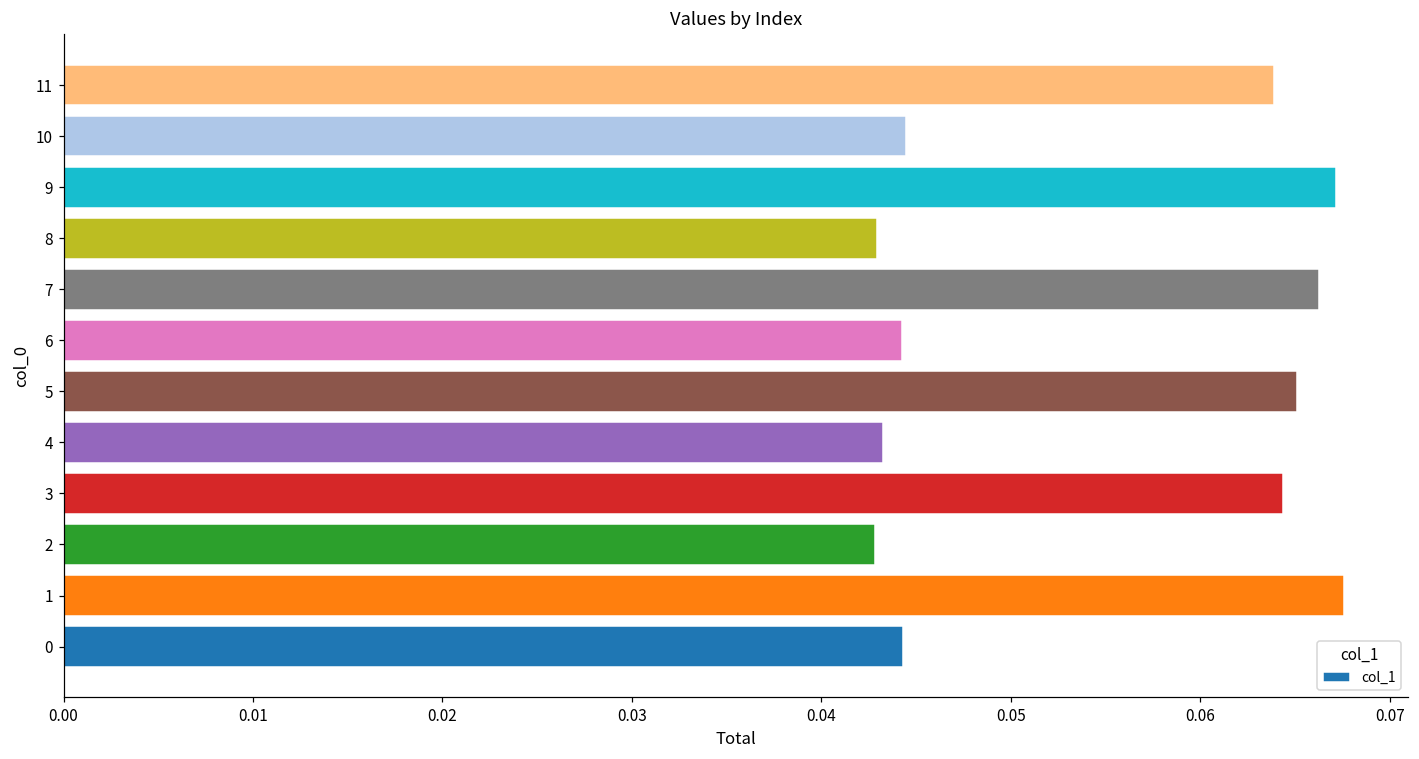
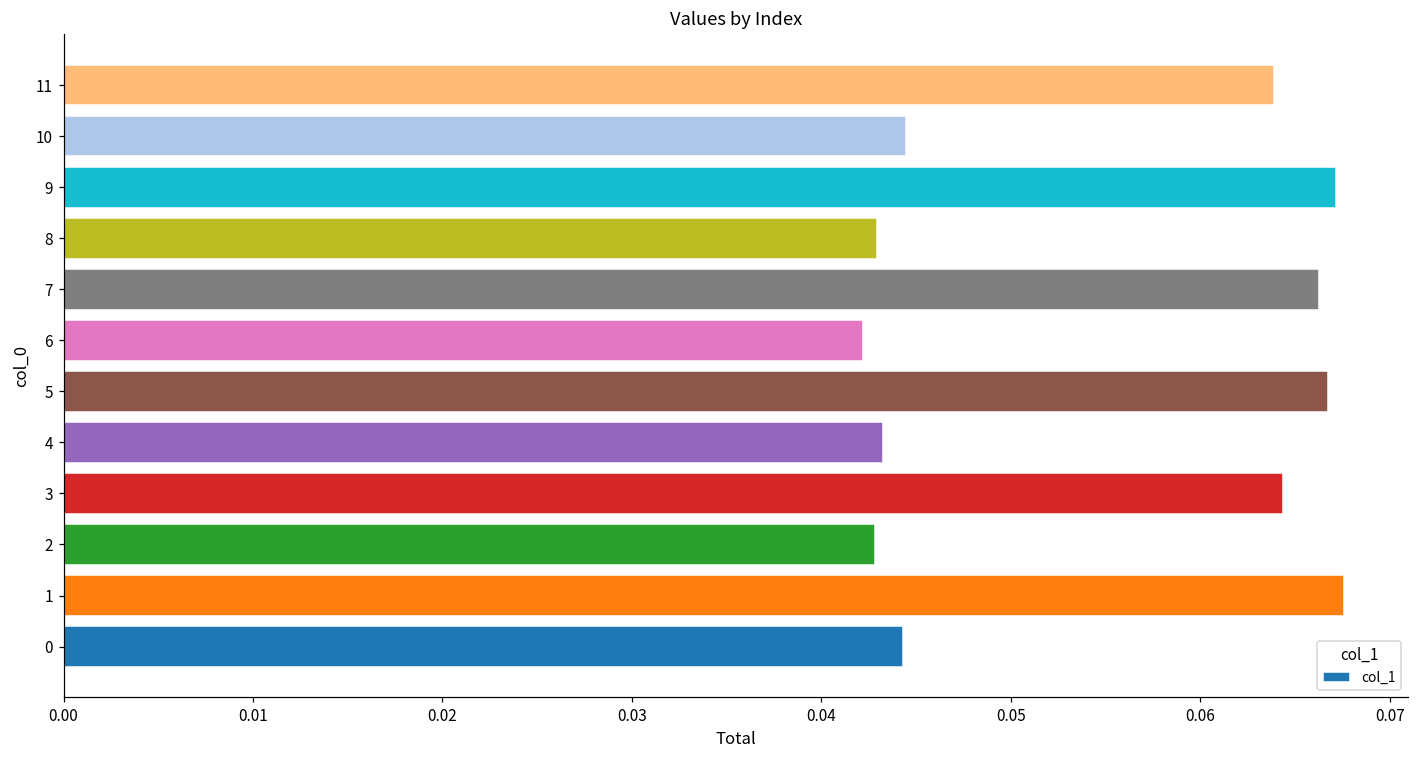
  {
    "11": 0.0639,
    "10": 0.0445,
    "9": 0.0672,
    "8": 0.0429,
    "7": 0.0663,
-   "6": 0.0442,
-   "5": 0.0651,
+   "6": 0.0422,
+   "5": 0.0667,
    "4": 0.0433,
    "3": 0.0644,
    "2": 0.0428,
    "1": 0.0676,
    "0": 0.0443
  }
